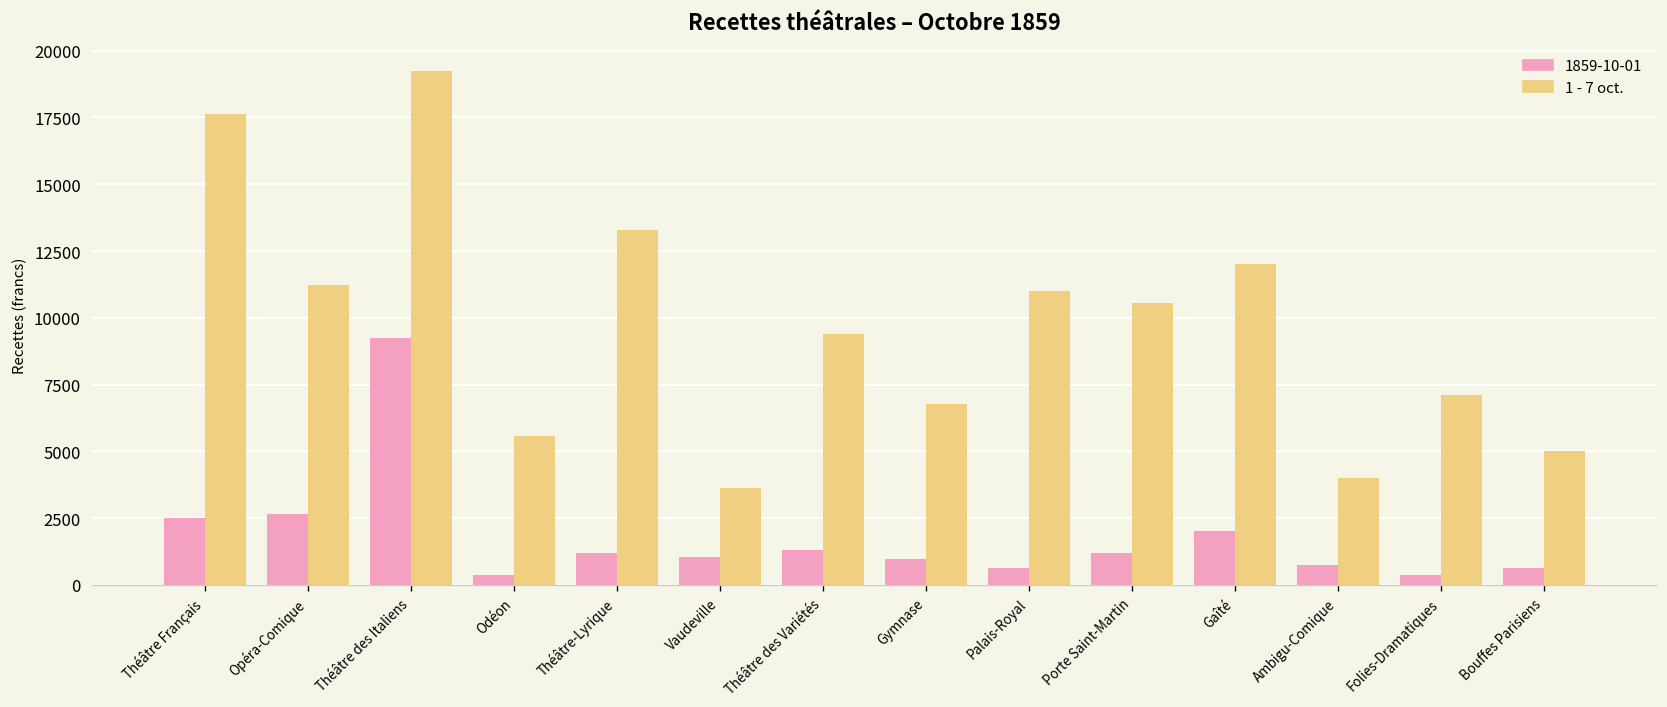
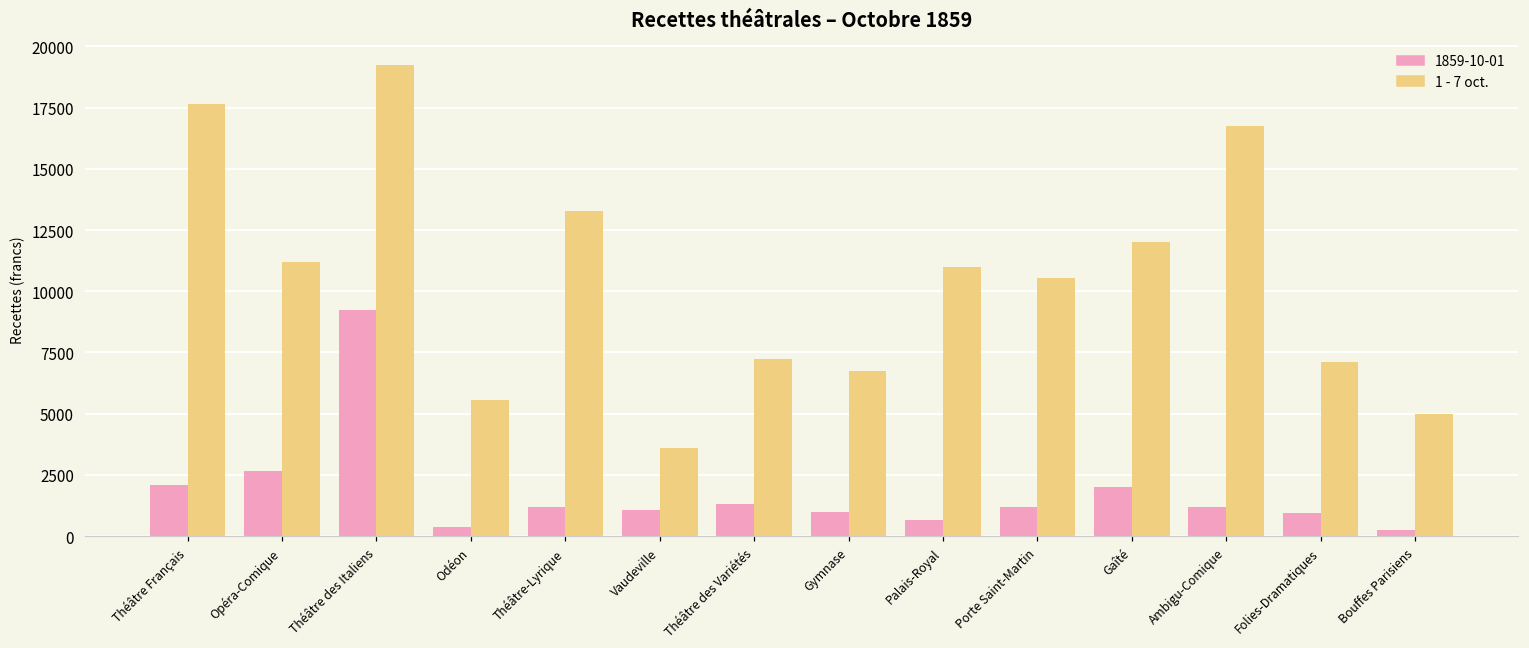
  {
    "1859-10-01": {
-     "Théâtre Français": 2500,
+     "Théâtre Français": 2100,
      "Opéra-Comique": 2700,
      "Théâtre des Italiens": 9300,
      "Odéon": 400,
      "Théâtre-Lyrique": 1200,
      "Vaudeville": 1100,
      "Théâtre des Variétés": 1300,
      "Gymnase": 1000,
      "Palais-Royal": 600,
      "Porte Saint-Martin": 1200,
      "Gaîté": 2000,
-     "Ambigu-Comique": 700,
-     "Folies-Dramatiques": 400,
-     "Bouffes Parisiens": 700
+     "Ambigu-Comique": 1200,
+     "Folies-Dramatiques": 900,
+     "Bouffes Parisiens": 200
    },
    "1 - 7 oct.": {
      "Théâtre Français": 17600,
      "Opéra-Comique": 11200,
      "Théâtre des Italiens": 19200,
      "Odéon": 5600,
      "Théâtre-Lyrique": 13300,
      "Vaudeville": 3600,
-     "Théâtre des Variétés": 9400,
+     "Théâtre des Variétés": 7200,
      "Gymnase": 6800,
      "Palais-Royal": 11000,
      "Porte Saint-Martin": 10500,
      "Gaîté": 12000,
-     "Ambigu-Comique": 4000,
+     "Ambigu-Comique": 16700,
      "Folies-Dramatiques": 7100,
      "Bouffes Parisiens": 5000
    }
  }
